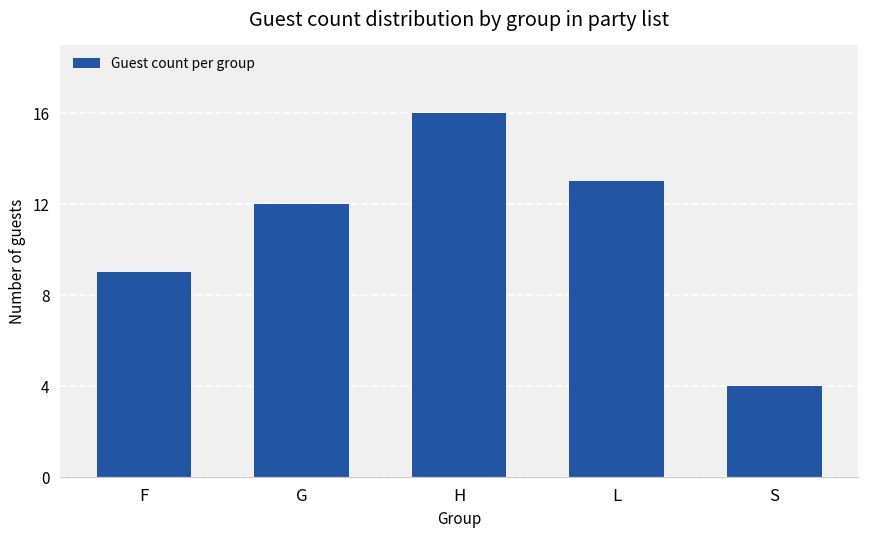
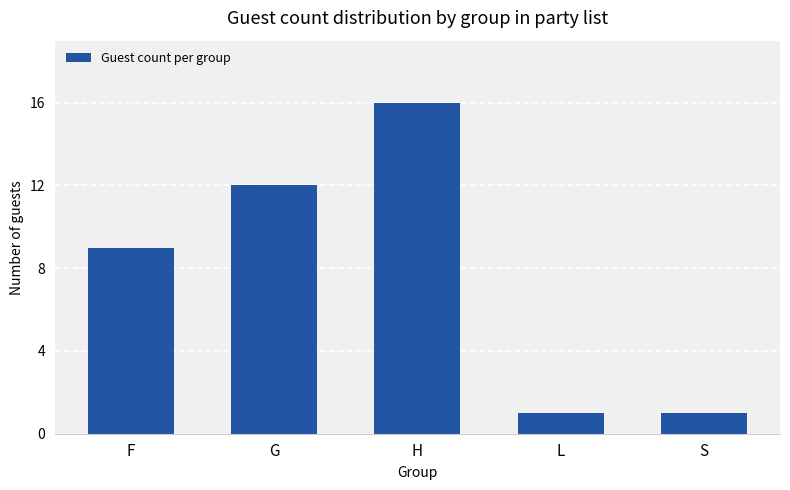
  {
    "F": 9,
    "G": 12,
    "H": 16,
-   "L": 13,
-   "S": 4
+   "L": 1,
+   "S": 1
  }
